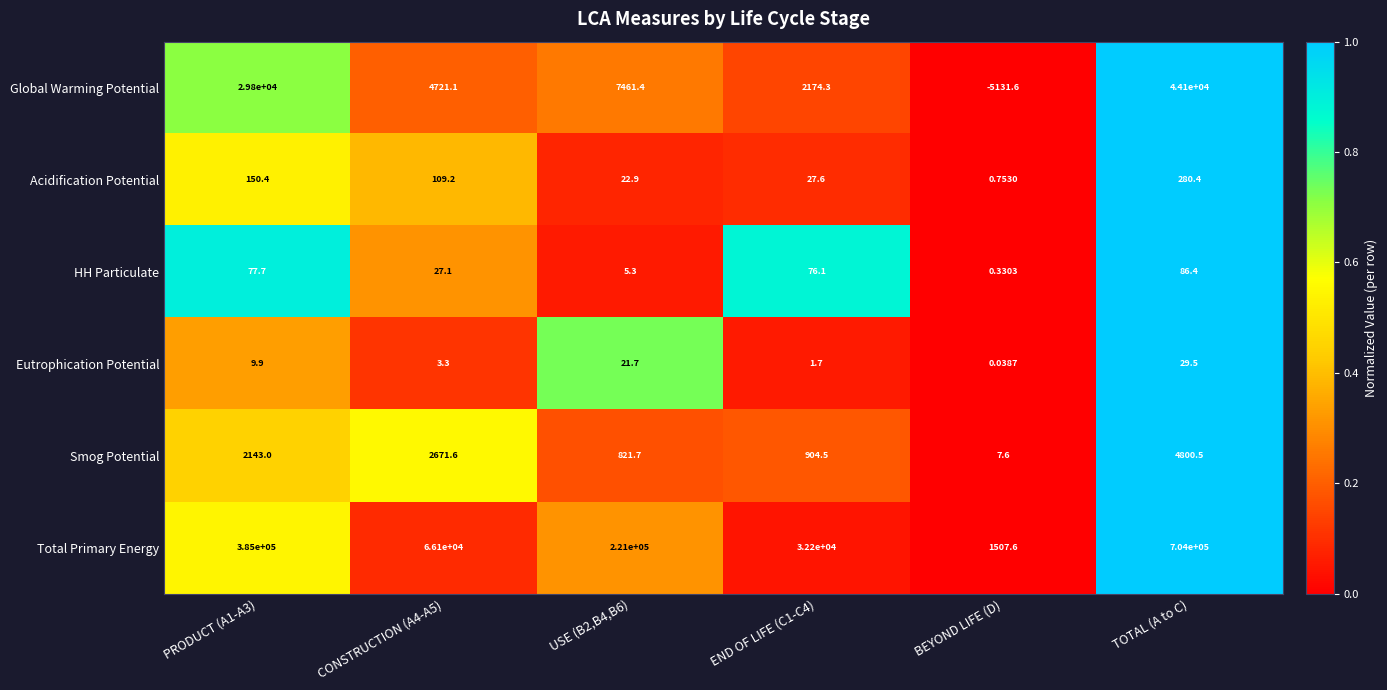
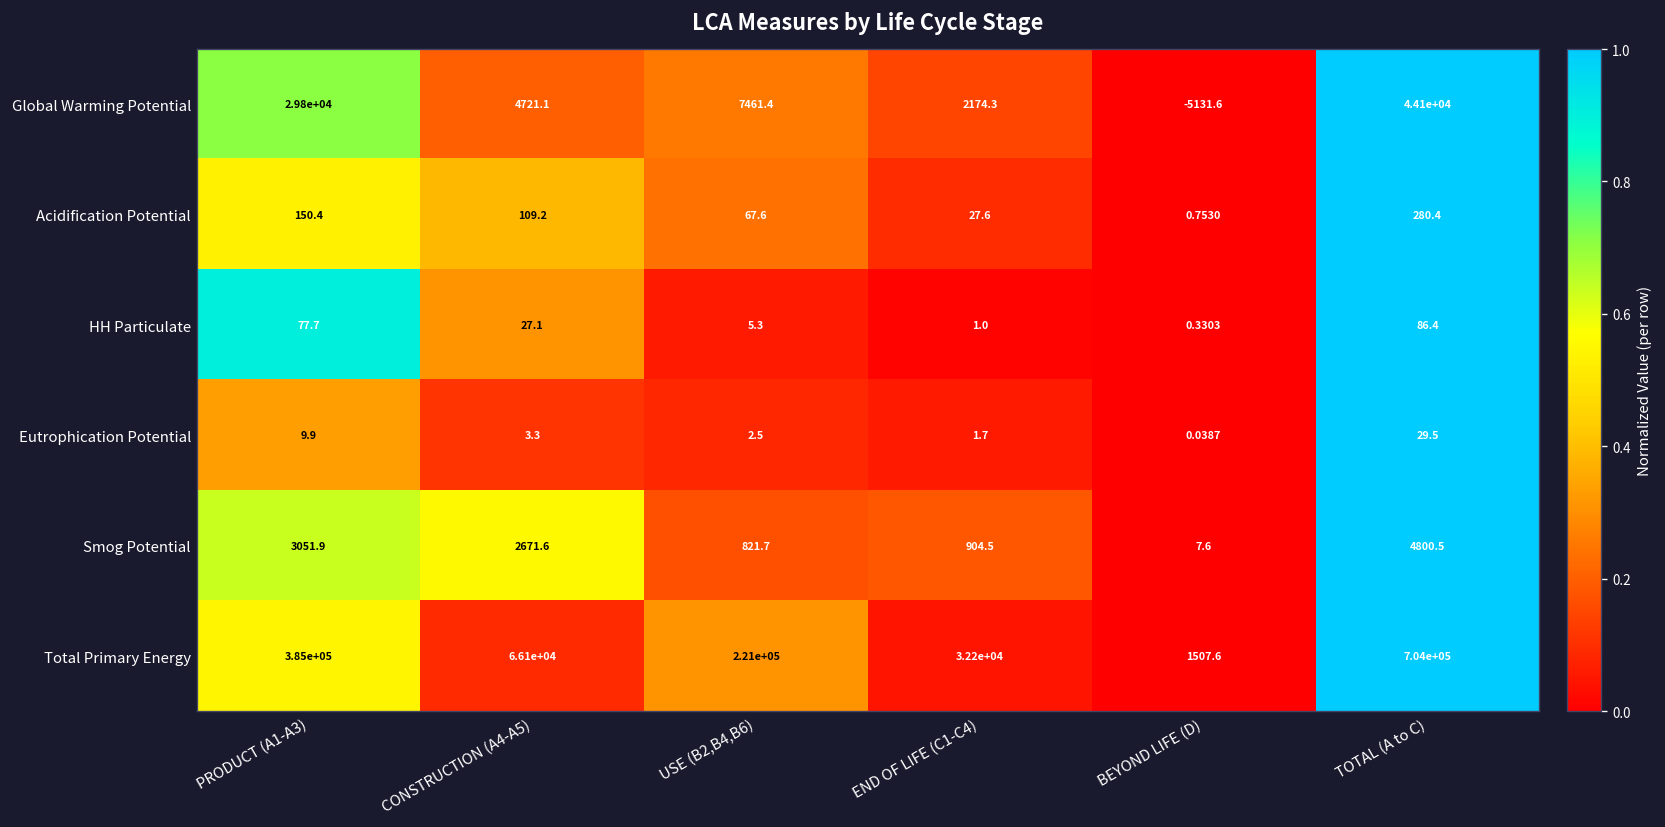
  {
    "Global Warming Potential": {
      "PRODUCT (A1-A3)": "2.98e+04",
      "CONSTRUCTION (A4-A5)": "4721.1",
      "USE (B2,B4,B6)": "7461.4",
      "END OF LIFE (C1-C4)": "2174.3",
      "BEYOND LIFE (D)": "-5131.6",
      "TOTAL (A to C)": "4.41e+04"
    },
    "Acidification Potential": {
      "PRODUCT (A1-A3)": "150.4",
      "CONSTRUCTION (A4-A5)": "109.2",
-     "USE (B2,B4,B6)": "22.9",
+     "USE (B2,B4,B6)": "67.6",
      "END OF LIFE (C1-C4)": "27.6",
      "BEYOND LIFE (D)": "0.7530",
      "TOTAL (A to C)": "280.4"
    },
    "HH Particulate": {
      "PRODUCT (A1-A3)": "77.7",
      "CONSTRUCTION (A4-A5)": "27.1",
      "USE (B2,B4,B6)": "5.3",
-     "END OF LIFE (C1-C4)": "76.1",
+     "END OF LIFE (C1-C4)": "1.0",
      "BEYOND LIFE (D)": "0.3303",
      "TOTAL (A to C)": "86.4"
    },
    "Eutrophication Potential": {
      "PRODUCT (A1-A3)": "9.9",
      "CONSTRUCTION (A4-A5)": "3.3",
-     "USE (B2,B4,B6)": "21.7",
+     "USE (B2,B4,B6)": "2.5",
      "END OF LIFE (C1-C4)": "1.7",
      "BEYOND LIFE (D)": "0.0387",
      "TOTAL (A to C)": "29.5"
    },
    "Smog Potential": {
-     "PRODUCT (A1-A3)": "2143.0",
+     "PRODUCT (A1-A3)": "3051.9",
      "CONSTRUCTION (A4-A5)": "2671.6",
      "USE (B2,B4,B6)": "821.7",
      "END OF LIFE (C1-C4)": "904.5",
      "BEYOND LIFE (D)": "7.6",
      "TOTAL (A to C)": "4800.5"
    },
    "Total Primary Energy": {
      "PRODUCT (A1-A3)": "3.85e+05",
      "CONSTRUCTION (A4-A5)": "6.61e+04",
      "USE (B2,B4,B6)": "2.21e+05",
      "END OF LIFE (C1-C4)": "3.22e+04",
      "BEYOND LIFE (D)": "1507.6",
      "TOTAL (A to C)": "7.04e+05"
    }
  }
